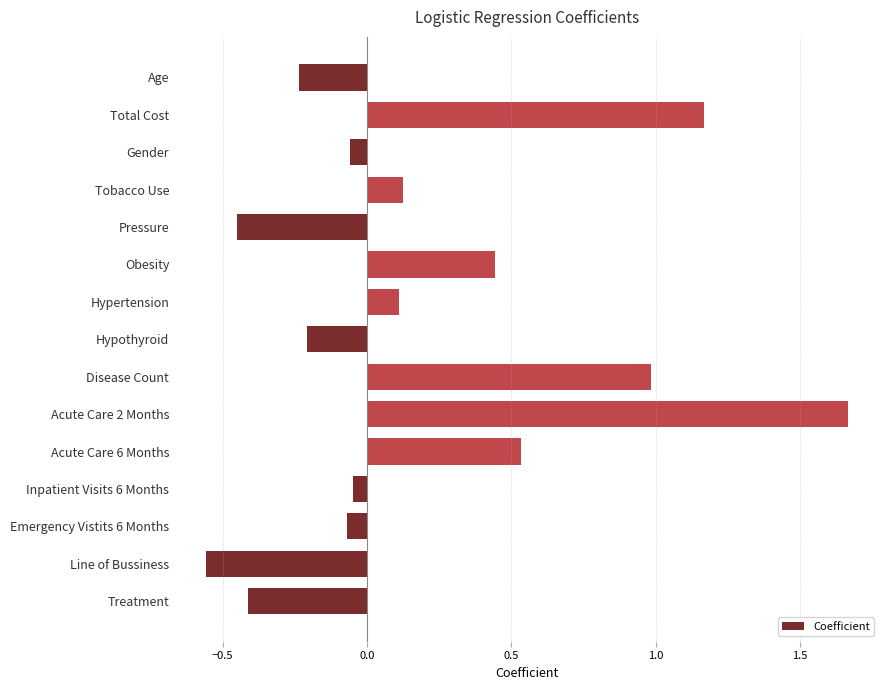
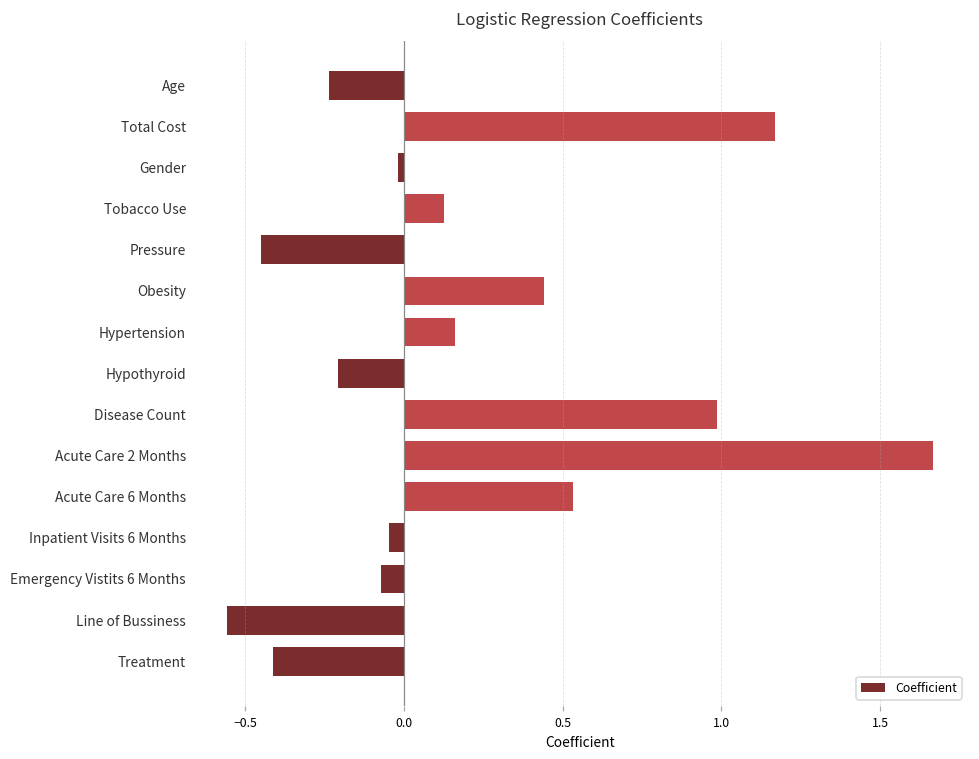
  {
    "Age": -0.24,
    "Total Cost": 1.17,
-   "Gender": -0.06,
+   "Gender": -0.02,
    "Tobacco Use": 0.13,
    "Pressure": -0.45,
    "Obesity": 0.44,
-   "Hypertension": 0.11,
+   "Hypertension": 0.16,
    "Hypothyroid": -0.21,
    "Disease Count": 0.99,
    "Acute Care 2 Months": 1.67,
    "Acute Care 6 Months": 0.53,
    "Inpatient Visits 6 Months": -0.05,
    "Emergency Vistits 6 Months": -0.07,
    "Line of Bussiness": -0.56,
    "Treatment": -0.41
  }
